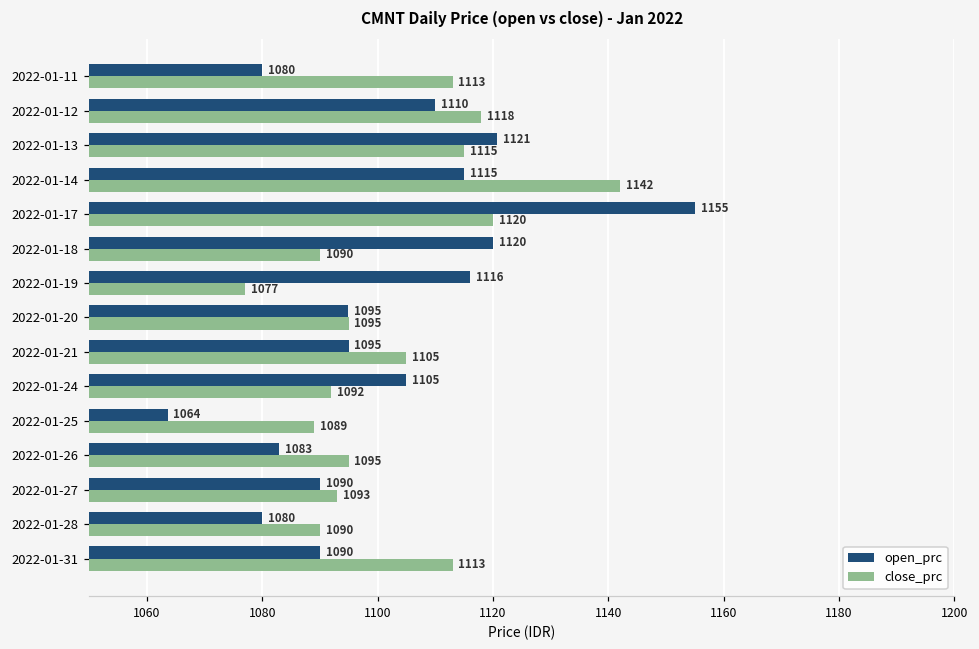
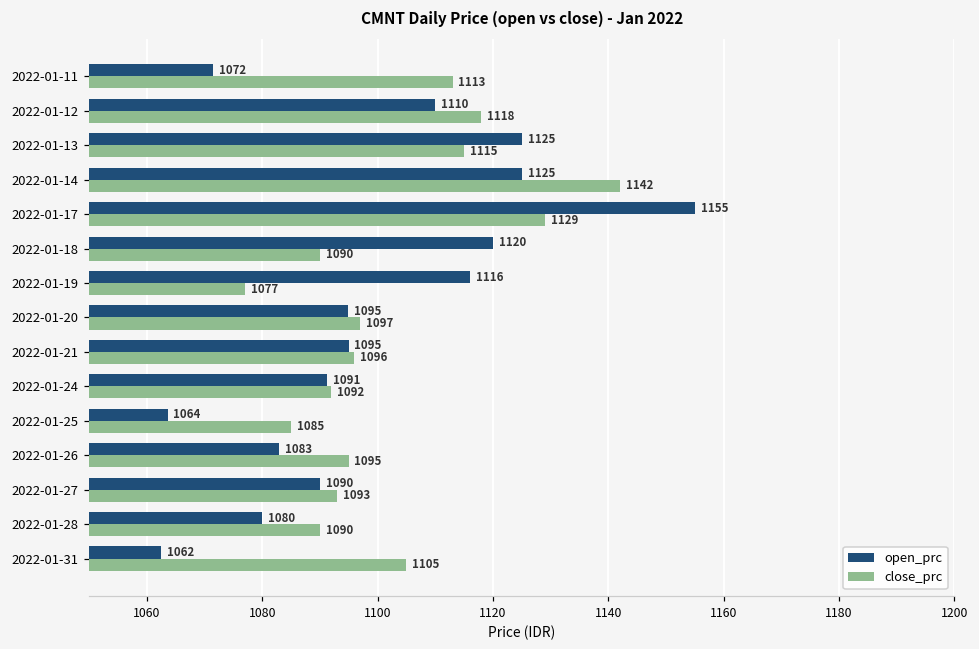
  {
    "open_prc": {
-     "2022-01-11": 1080,
+     "2022-01-11": 1072,
      "2022-01-12": 1110,
-     "2022-01-13": 1121,
-     "2022-01-14": 1115,
+     "2022-01-13": 1125,
+     "2022-01-14": 1125,
      "2022-01-17": 1155,
      "2022-01-18": 1120,
      "2022-01-19": 1116,
      "2022-01-20": 1095,
      "2022-01-21": 1095,
-     "2022-01-24": 1105,
+     "2022-01-24": 1091,
      "2022-01-25": 1064,
      "2022-01-26": 1083,
      "2022-01-27": 1090,
      "2022-01-28": 1080,
-     "2022-01-31": 1090
+     "2022-01-31": 1062
    },
    "close_prc": {
      "2022-01-11": 1113,
      "2022-01-12": 1118,
      "2022-01-13": 1115,
      "2022-01-14": 1142,
-     "2022-01-17": 1120,
+     "2022-01-17": 1129,
      "2022-01-18": 1090,
      "2022-01-19": 1077,
-     "2022-01-20": 1095,
-     "2022-01-21": 1105,
+     "2022-01-20": 1097,
+     "2022-01-21": 1096,
      "2022-01-24": 1092,
-     "2022-01-25": 1089,
+     "2022-01-25": 1085,
      "2022-01-26": 1095,
      "2022-01-27": 1093,
      "2022-01-28": 1090,
-     "2022-01-31": 1113
+     "2022-01-31": 1105
    }
  }
